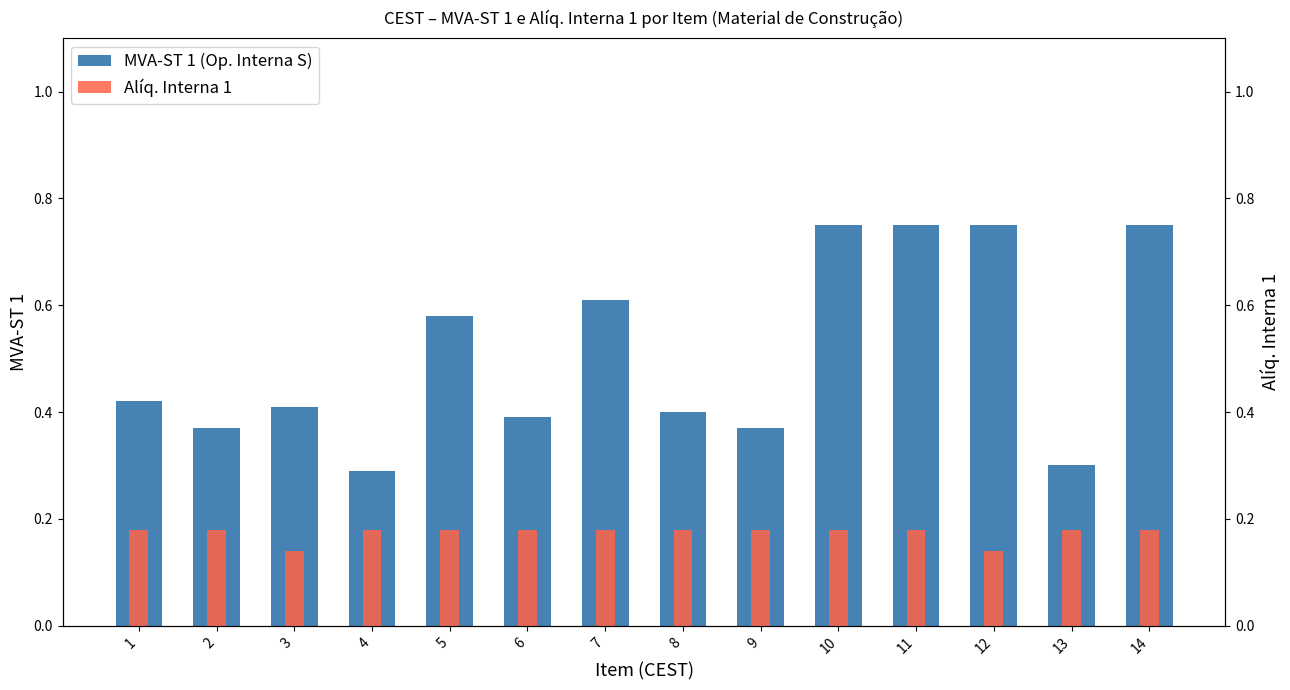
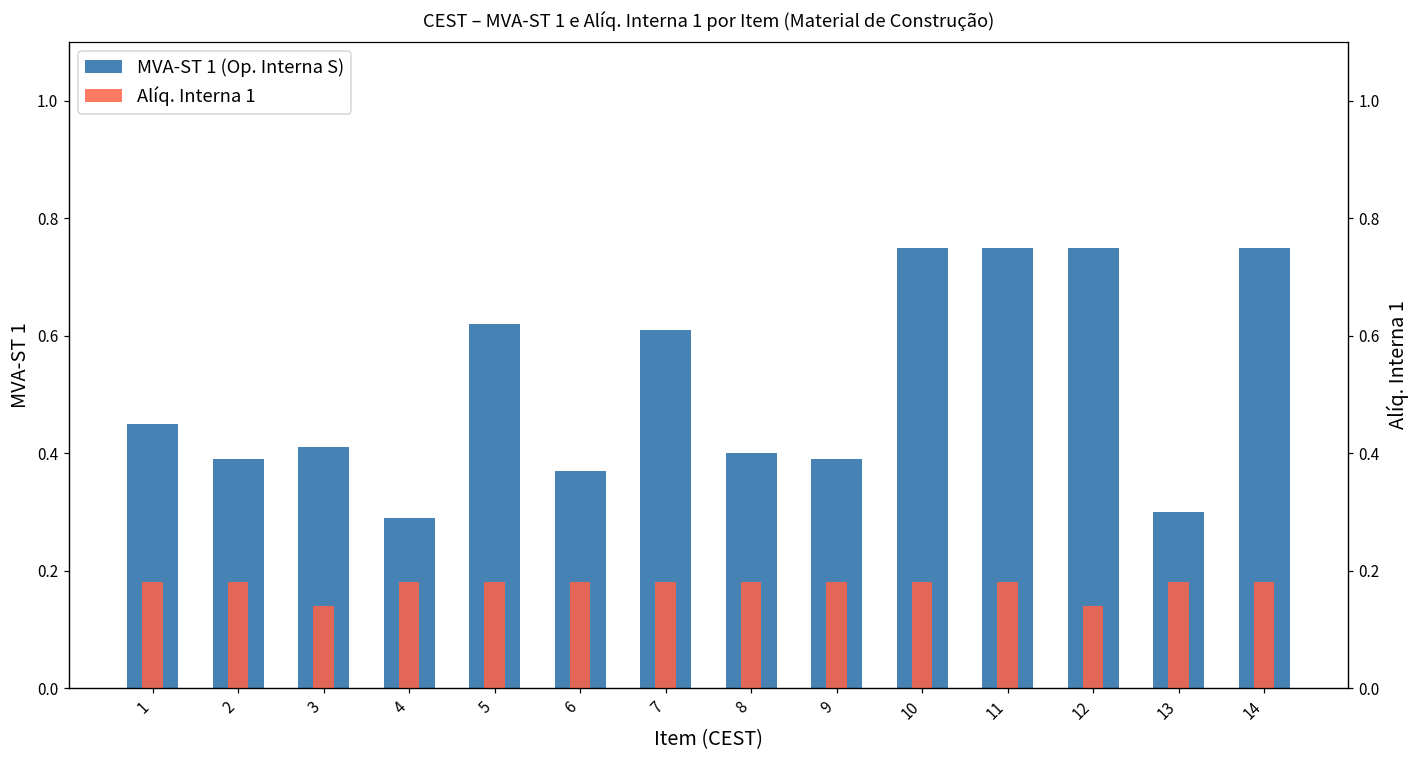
  {
    "MVA-ST 1 (Op. Interna S)": {
-     "1": 0.42,
-     "2": 0.37,
+     "1": 0.45,
+     "2": 0.39,
      "3": 0.41,
      "4": 0.29,
-     "5": 0.58,
-     "6": 0.39,
+     "5": 0.62,
+     "6": 0.37,
      "7": 0.61,
      "8": 0.40,
-     "9": 0.37,
+     "9": 0.39,
      "10": 0.75,
      "11": 0.75,
      "12": 0.75,
      "13": 0.30,
      "14": 0.75
    },
    "Alíq. Interna 1": {
      "1": 0.18,
      "2": 0.18,
      "3": 0.14,
      "4": 0.18,
      "5": 0.18,
      "6": 0.18,
      "7": 0.18,
      "8": 0.18,
      "9": 0.18,
      "10": 0.18,
      "11": 0.18,
      "12": 0.14,
      "13": 0.18,
      "14": 0.18
    }
  }
